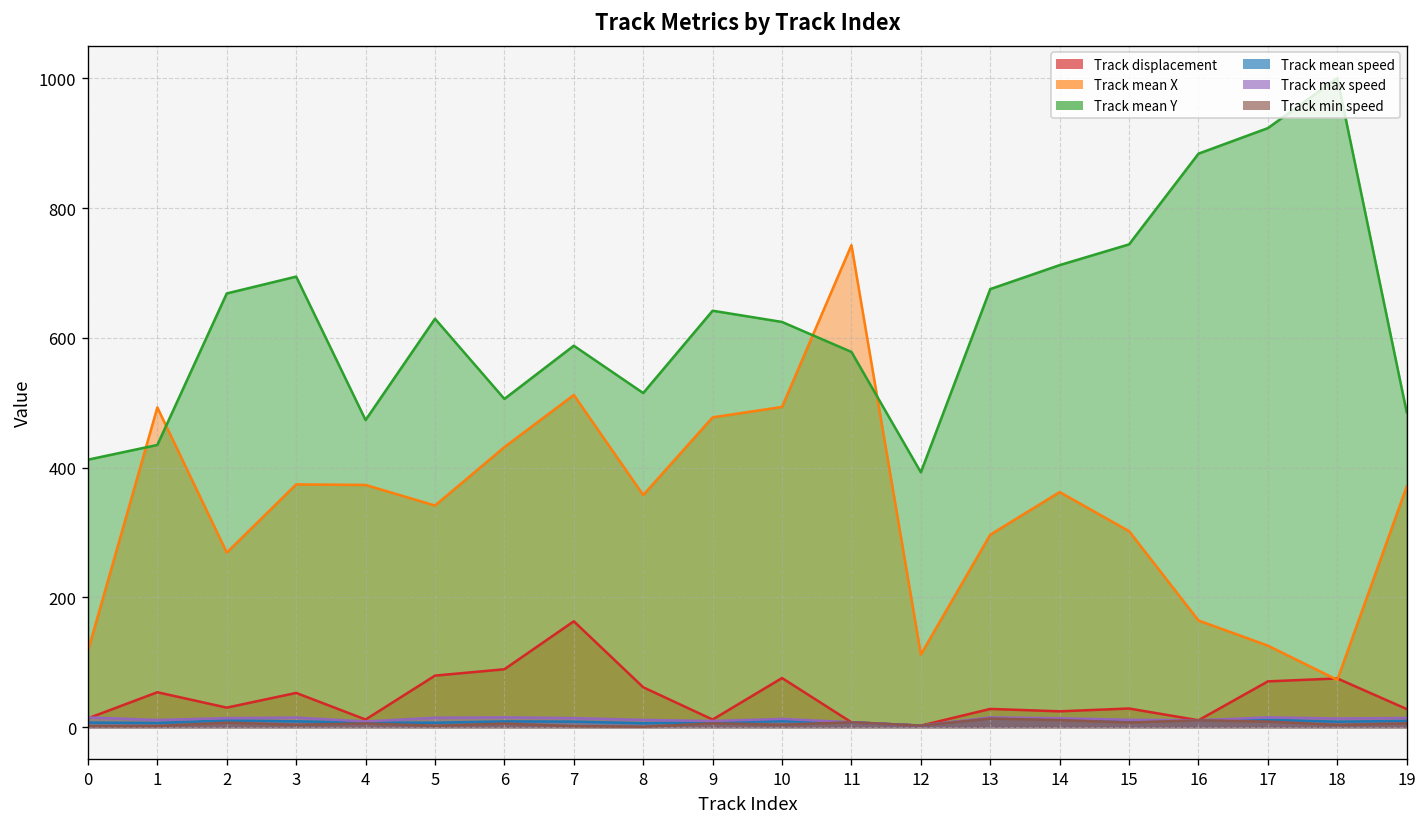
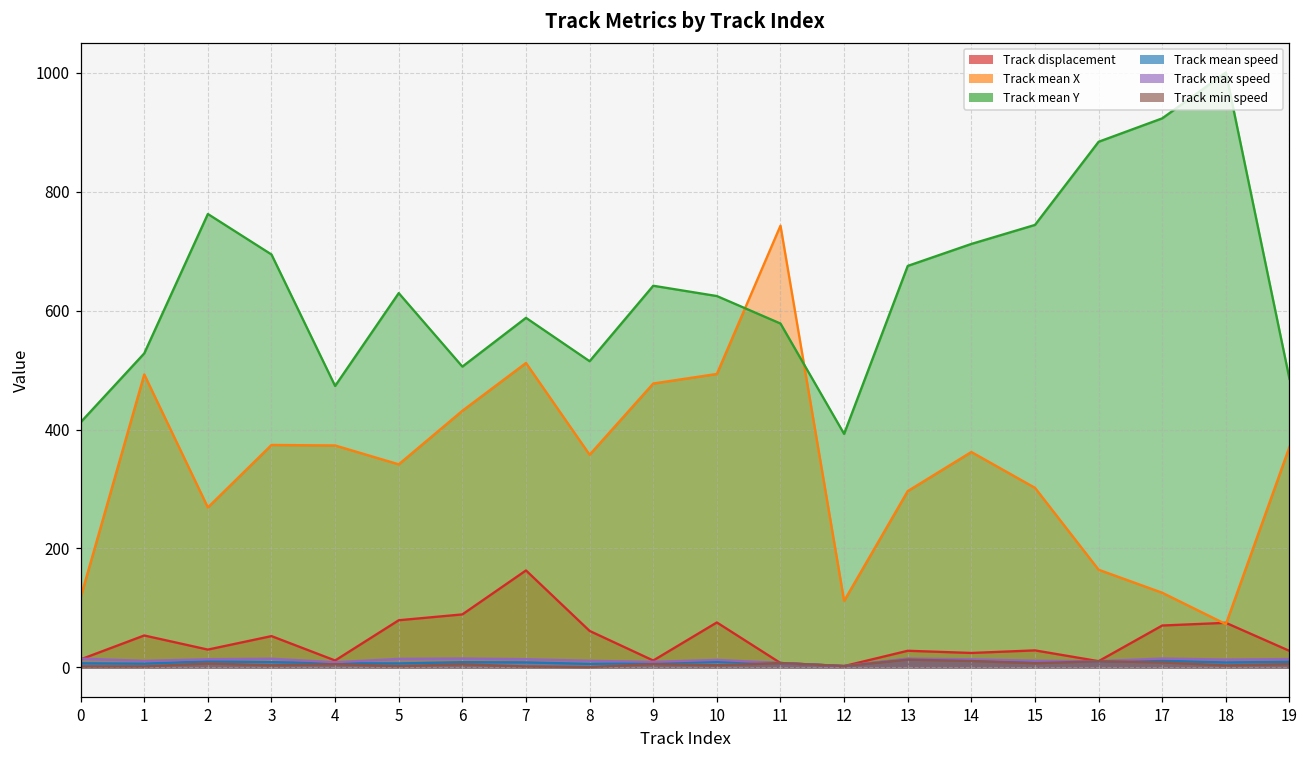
  {
    "Track displacement": {
      "1": 50,
      "2": 30,
      "3": 50,
      "5": 80,
      "6": 90,
      "7": 160,
      "8": 60,
      "10": 80,
      "13": 30,
      "14": 20,
      "15": 30,
      "17": 70,
      "19": 30
    },
    "Track mean X": {
      "0": 120,
      "1": 490,
      "2": 270,
      "3": 370,
      "4": 370,
      "5": 340,
      "6": 430,
      "7": 510,
      "8": 360,
      "9": 480,
      "10": 490,
      "11": 740,
      "12": 110,
      "13": 300,
      "14": 360,
      "15": 300,
      "16": 160,
      "17": 130,
      "19": 370
    },
    "Track mean Y": {
      "0": 410,
-     "1": 430,
-     "2": 670,
+     "1": 530,
+     "2": 760,
      "3": 690,
      "4": 470,
      "5": 630,
      "6": 510,
      "7": 590,
      "8": 510,
      "9": 640,
      "10": 620,
      "11": 580,
      "12": 390,
      "13": 680,
      "14": 710,
      "15": 740,
      "16": 880,
      "17": 920,
      "19": 490
    },
    "Track mean speed": {
      "0": 10,
      "3": 10,
      "7": 10,
      "8": 10,
      "18": 10
    },
    "Track max speed": {
      "3": 10,
      "5": 10,
      "6": 10,
      "7": 10,
      "8": 10,
      "18": 10
    },
    "Track min speed": {
      "0": 0,
      "3": 0,
      "7": 0,
      "8": 0,
      "10": 0,
      "18": 0
    }
  }
